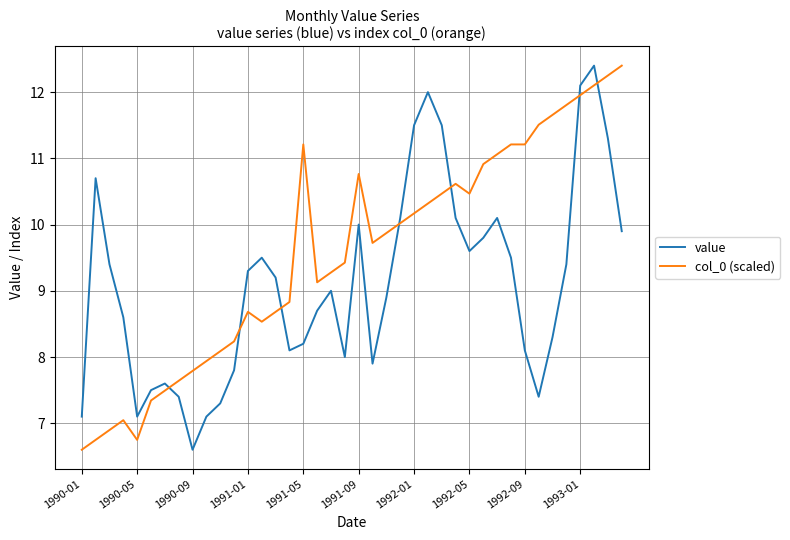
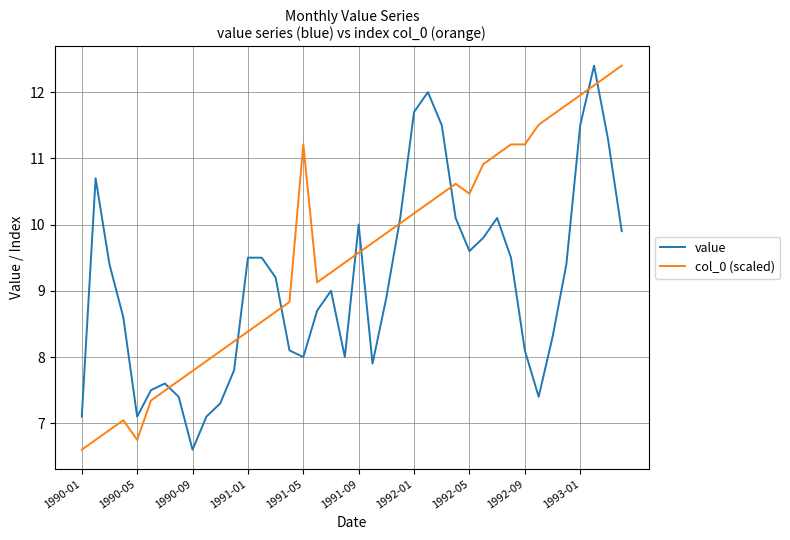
  {
    "value": {
      "1990-01": 7.1,
      "1990-05": 7.1,
      "1990-09": 6.6,
-     "1991-01": 9.3,
-     "1991-05": 8.2,
+     "1991-01": 9.5,
+     "1991-05": 8.0,
      "1991-09": 10.0,
-     "1992-01": 11.5,
+     "1992-01": 11.7,
      "1992-05": 9.6,
      "1992-09": 8.1,
-     "1993-01": 12.1
+     "1993-01": 11.5
    },
    "col_0 (scaled)": {
      "1990-01": 6.6,
      "1990-05": 6.7,
      "1990-09": 7.8,
-     "1991-01": 8.7,
+     "1991-01": 8.4,
      "1991-05": 11.2,
-     "1991-09": 10.8,
+     "1991-09": 9.6,
      "1992-01": 10.2,
      "1992-05": 10.5,
      "1992-09": 11.2,
      "1993-01": 12.0
    }
  }
